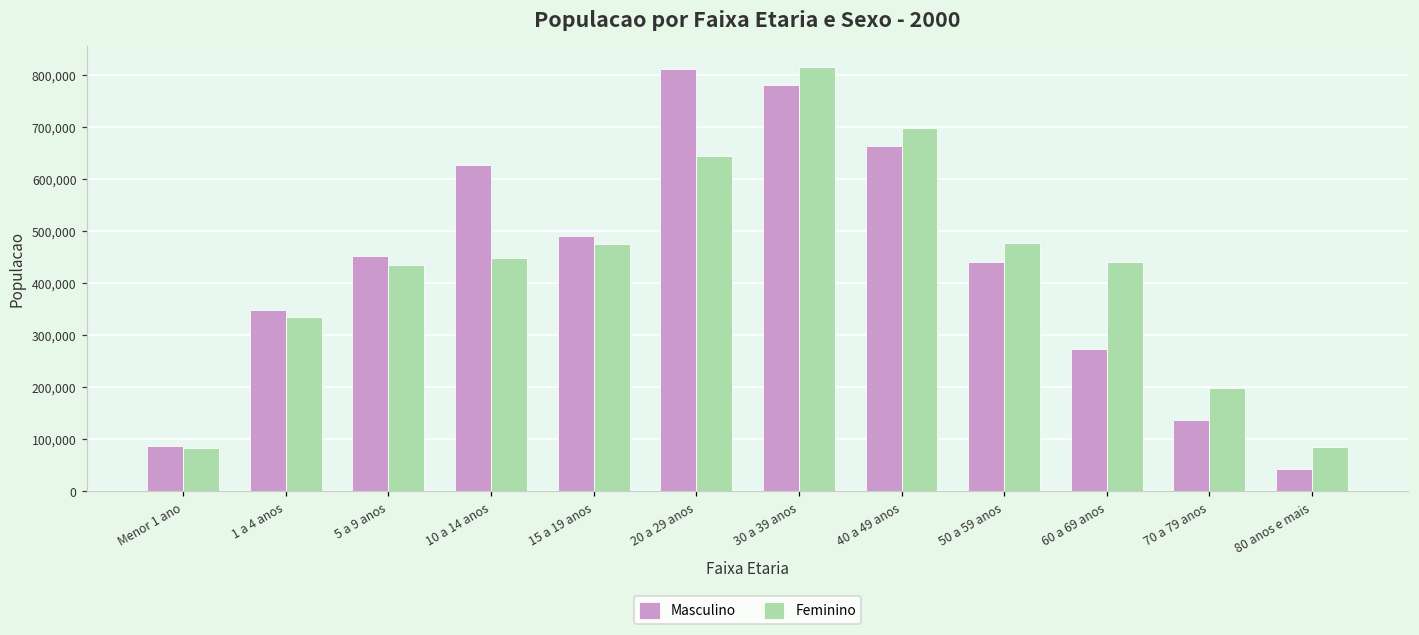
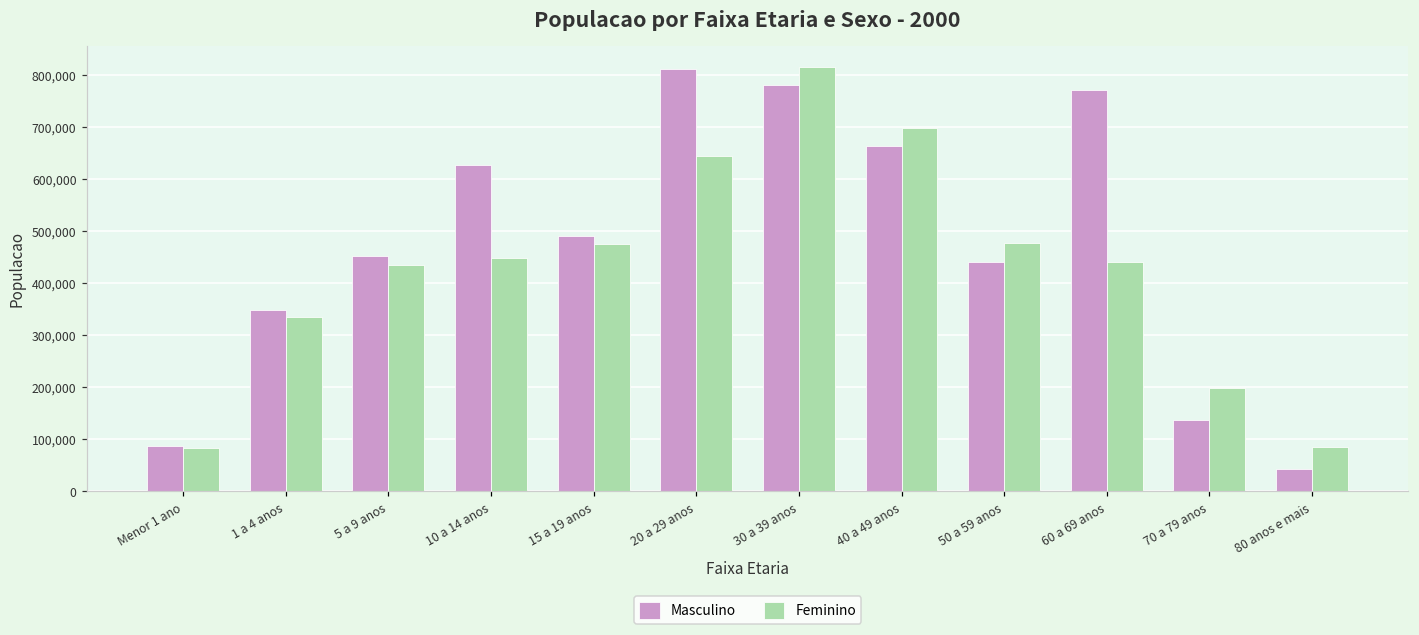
  {
    "Masculino": {
      "Menor 1 ano": "90,000",
      "1 a 4 anos": "350,000",
      "5 a 9 anos": "450,000",
      "10 a 14 anos": "630,000",
      "15 a 19 anos": "490,000",
      "20 a 29 anos": "810,000",
      "30 a 39 anos": "780,000",
      "40 a 49 anos": "660,000",
      "50 a 59 anos": "440,000",
-     "60 a 69 anos": "270,000",
+     "60 a 69 anos": "770,000",
      "70 a 79 anos": "140,000",
      "80 anos e mais": "40,000"
    },
    "Feminino": {
      "Menor 1 ano": "80,000",
      "1 a 4 anos": "340,000",
      "5 a 9 anos": "440,000",
      "10 a 14 anos": "450,000",
      "15 a 19 anos": "480,000",
      "20 a 29 anos": "640,000",
      "30 a 39 anos": "820,000",
      "40 a 49 anos": "700,000",
      "50 a 59 anos": "480,000",
      "60 a 69 anos": "440,000",
      "70 a 79 anos": "200,000",
      "80 anos e mais": "80,000"
    }
  }
